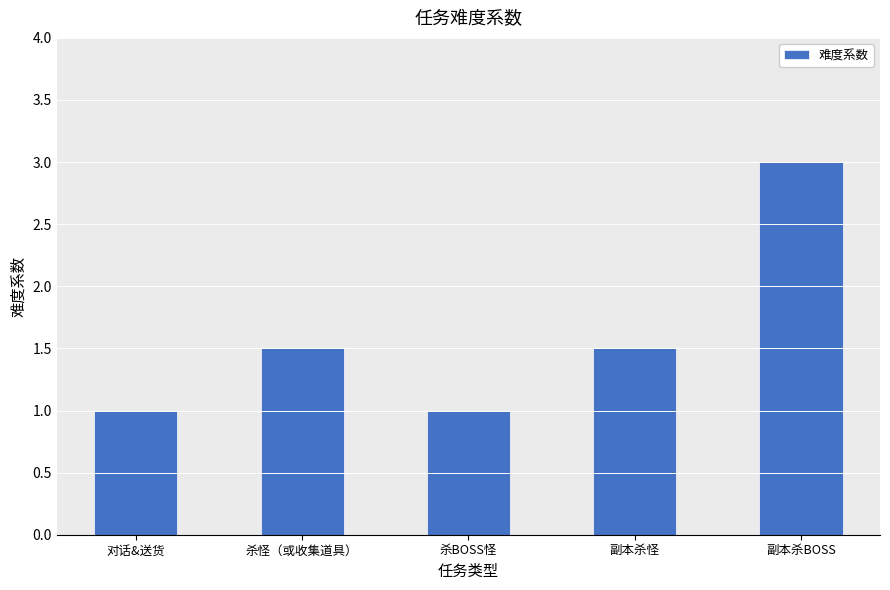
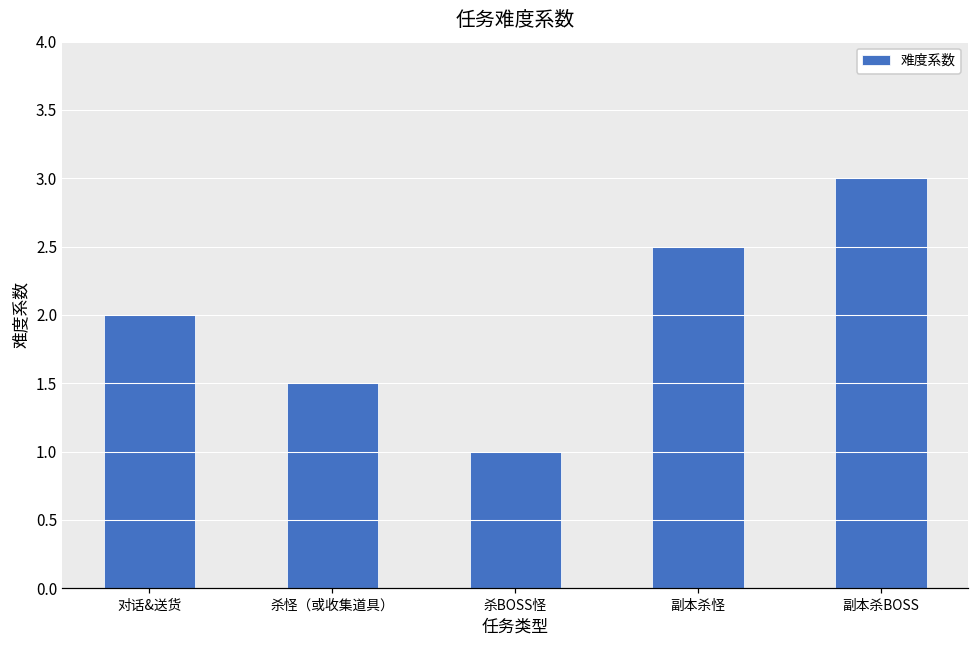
  {
-   "对话&送货": 1,
+   "对话&送货": 2,
    "杀怪（或收集道具）": 1.5,
    "杀BOSS怪": 1.0,
-   "副本杀怪": 1.5,
+   "副本杀怪": 2.5,
    "副本杀BOSS": 3.0
  }
